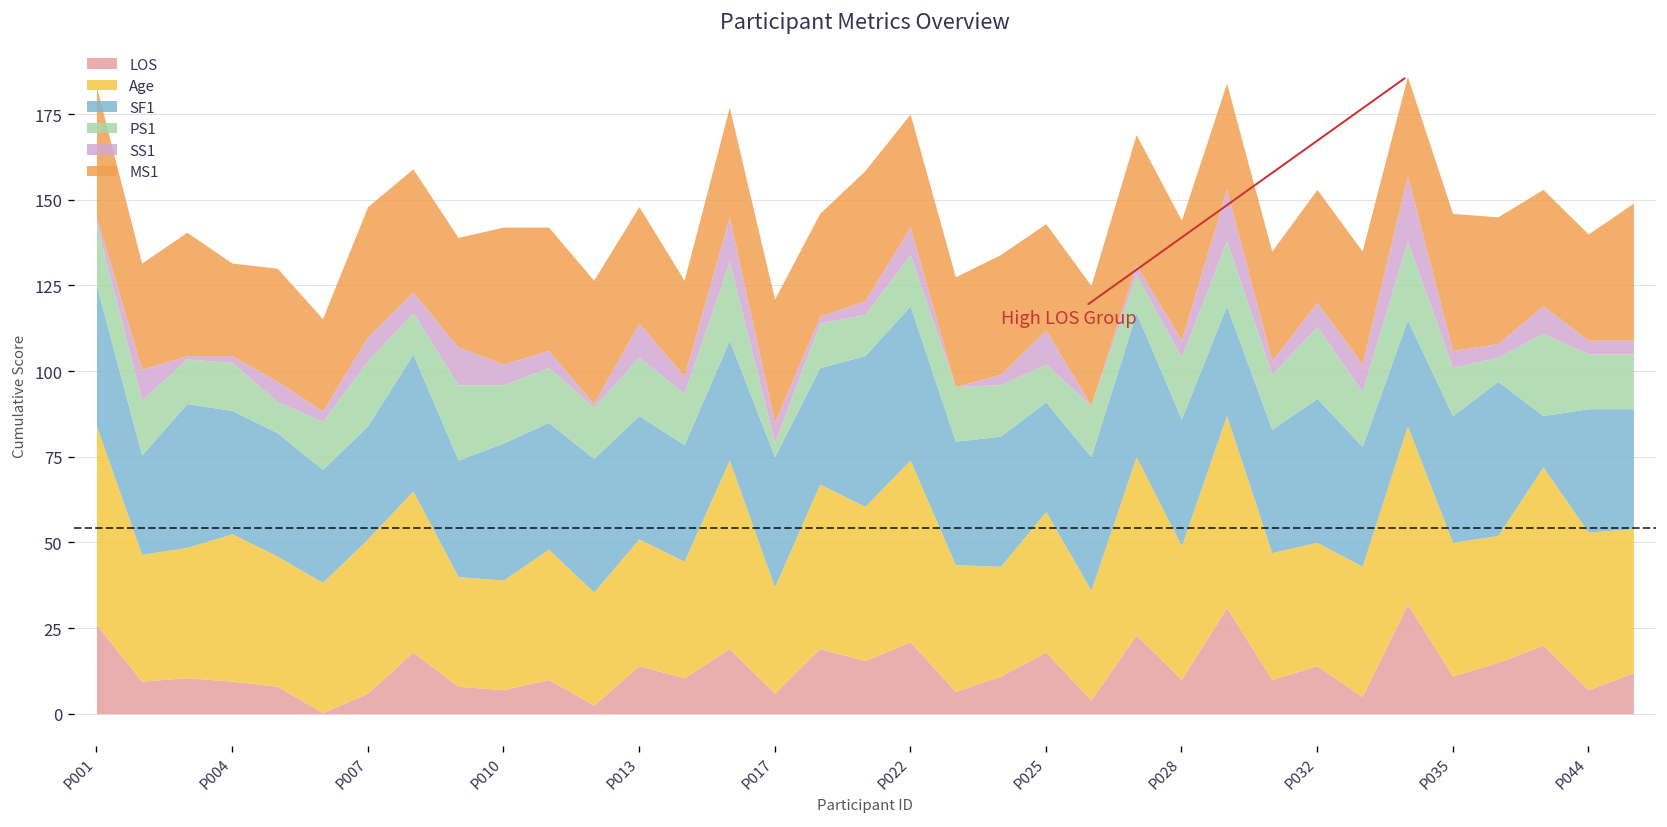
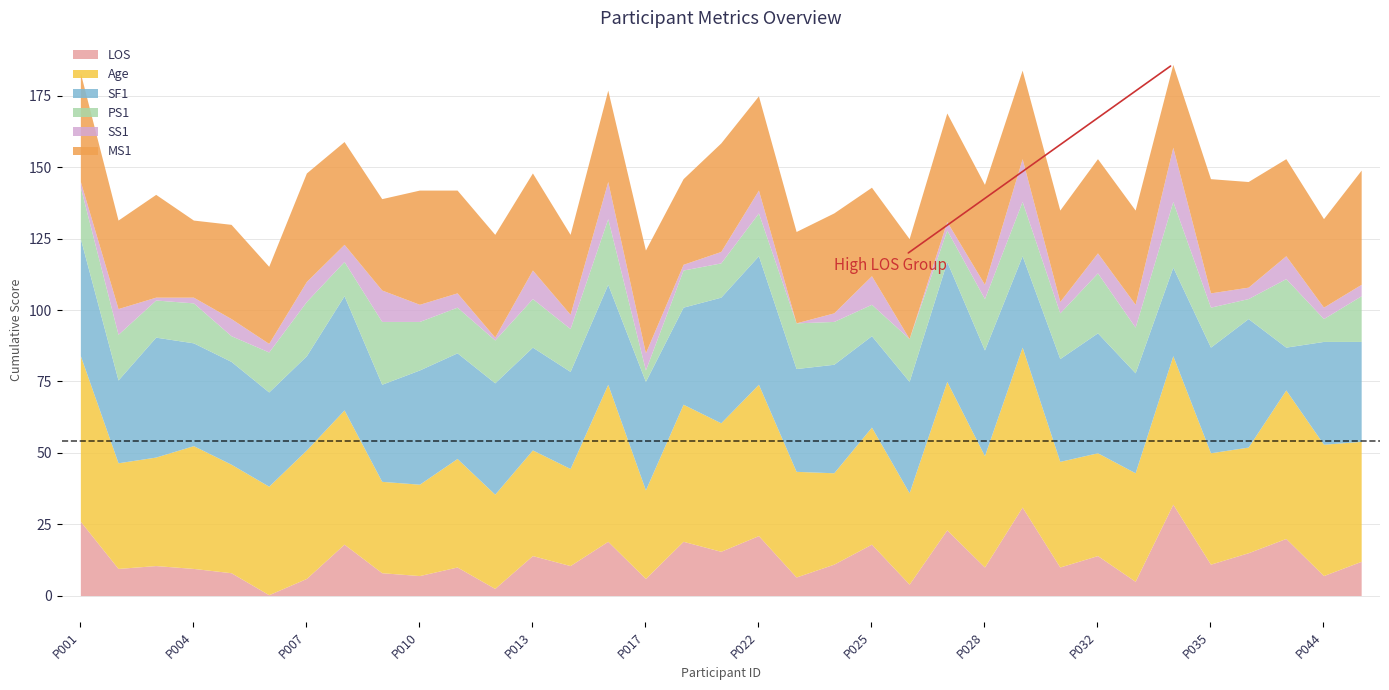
  {
    "SF1": {
      "P001": 41,
      "P004": 36,
      "P007": 33,
      "P010": 40,
      "P013": 36,
      "P017": 38,
      "P022": 45,
      "P025": 32,
      "P028": 37,
      "P032": 42,
      "P035": 37,
      "P044": 36
    },
    "PS1": {
      "P001": 18,
      "P004": 14,
      "P007": 19,
      "P010": 17,
      "P013": 17,
      "P017": 4,
      "P022": 15,
      "P025": 11,
      "P028": 18,
      "P032": 21,
      "P035": 14,
-     "P044": 16
+     "P044": 8
    }
  }
